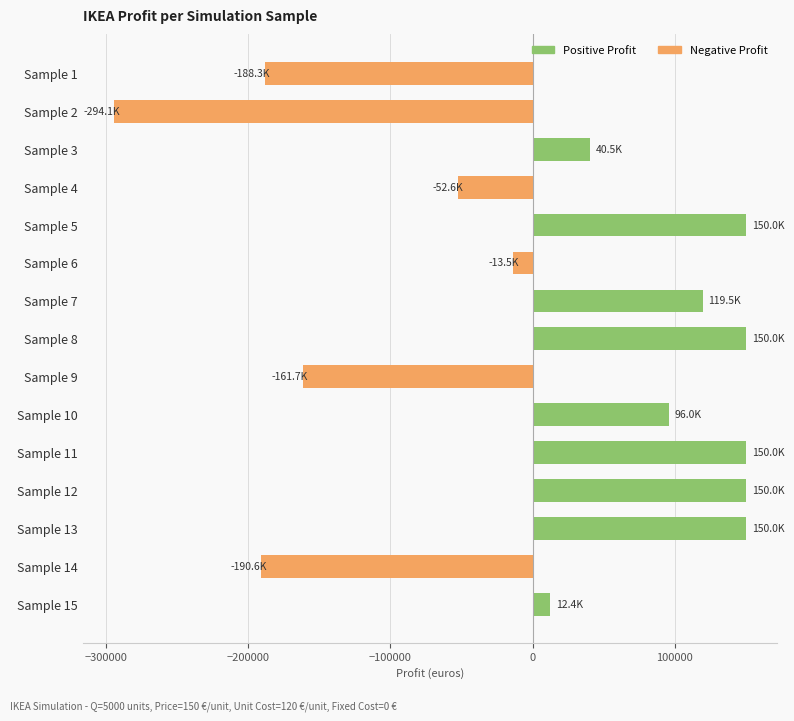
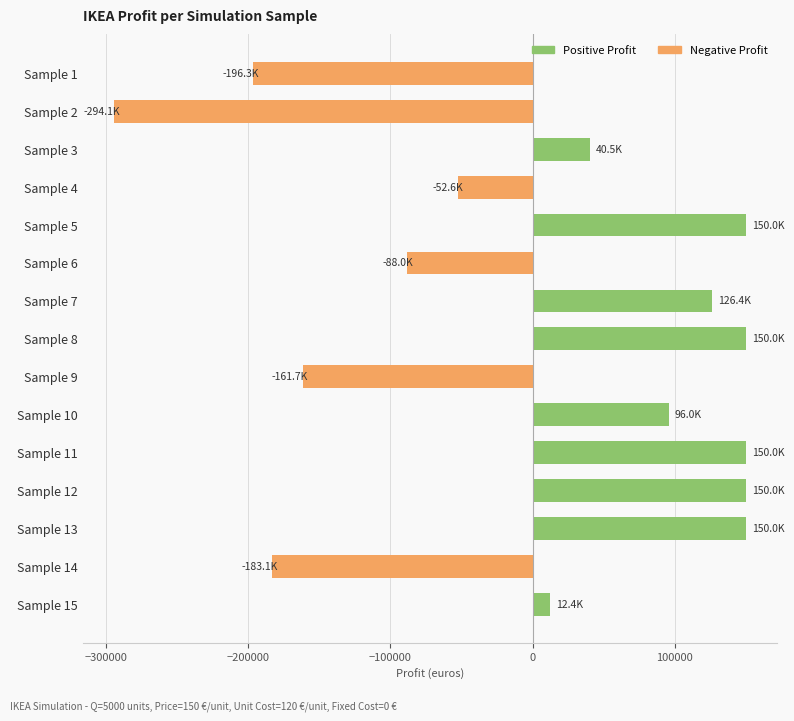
  {
    "Positive Profit": {
      "Sample 3": "40.5K",
      "Sample 5": "150.0K",
-     "Sample 7": "119.5K",
+     "Sample 7": "126.4K",
      "Sample 8": "150.0K",
      "Sample 10": "96.0K",
      "Sample 11": "150.0K",
      "Sample 12": "150.0K",
      "Sample 13": "150.0K",
      "Sample 15": "12.4K"
    },
    "Negative Profit": {
-     "Sample 1": "-188.3K",
+     "Sample 1": "-196.3K",
      "Sample 2": "-294.1K",
      "Sample 4": "-52.6K",
-     "Sample 6": "-13.5K",
+     "Sample 6": "-88.0K",
      "Sample 9": "-161.7K",
-     "Sample 14": "-190.6K"
+     "Sample 14": "-183.1K"
    }
  }
